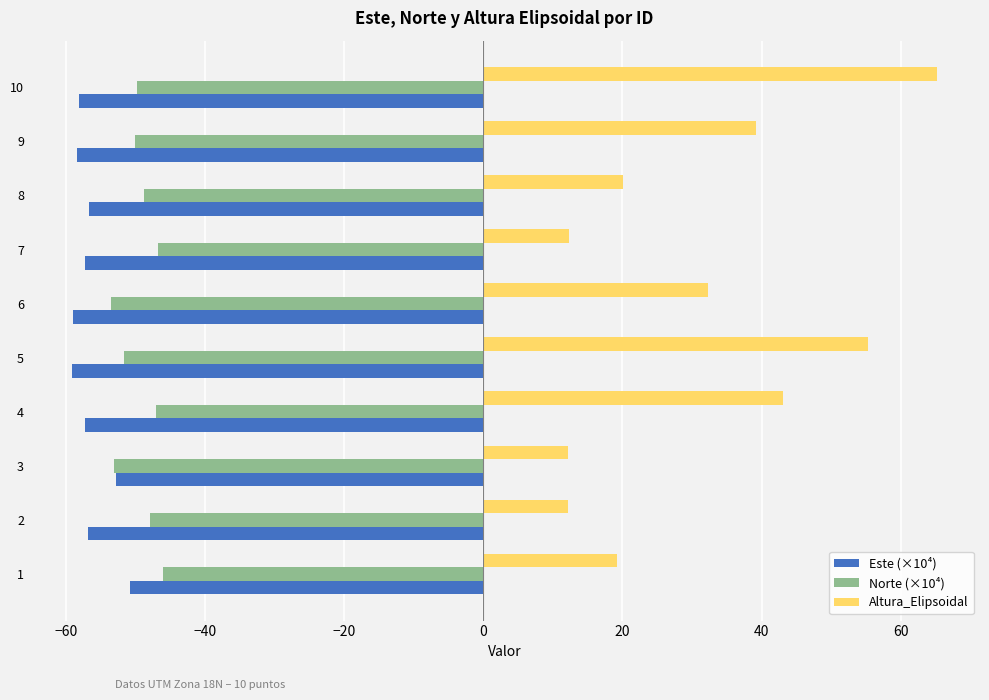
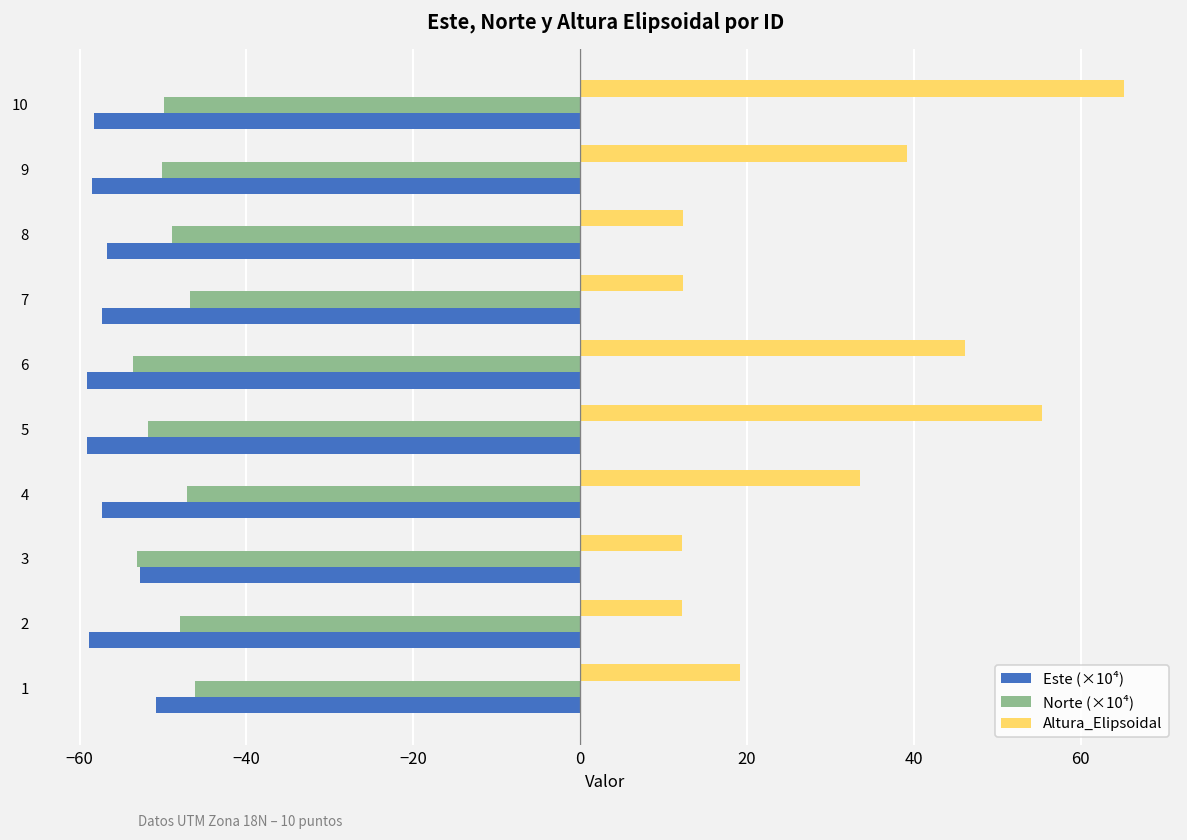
  {
    "Este (×10⁴)": {
      "10": -58,
      "9": -58,
      "8": -57,
      "7": -57,
      "6": -59,
      "5": -59,
      "4": -57,
      "3": -53,
-     "2": -57,
+     "2": -59,
      "1": -51
    },
    "Norte (×10⁴)": {
      "10": -50,
      "9": -50,
      "8": -49,
      "7": -47,
      "6": -54,
      "5": -52,
      "4": -47,
      "3": -53,
      "2": -48,
      "1": -46
    },
    "Altura_Elipsoidal": {
      "10": 65,
      "9": 39,
-     "8": 20,
+     "8": 12,
      "7": 12,
-     "6": 32,
+     "6": 46,
      "5": 55,
-     "4": 43,
+     "4": 34,
      "3": 12,
      "2": 12,
      "1": 19
    }
  }
